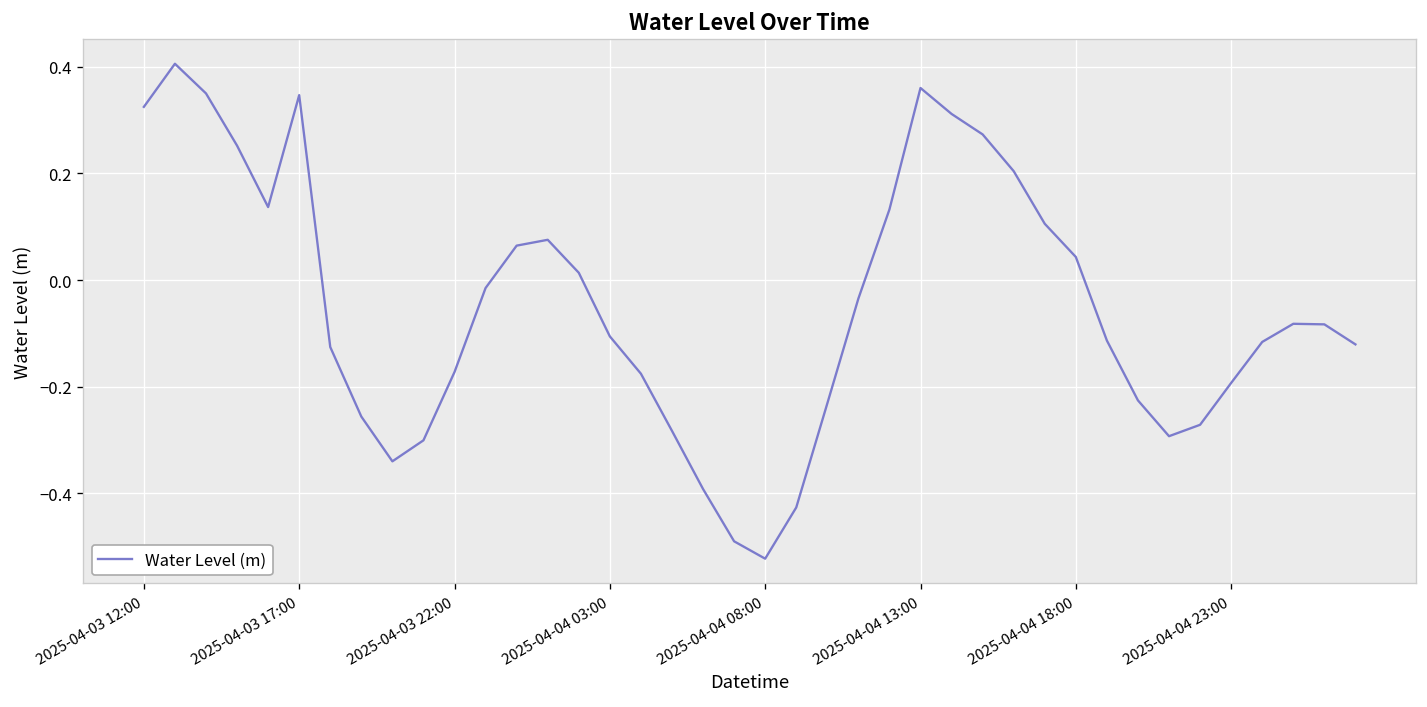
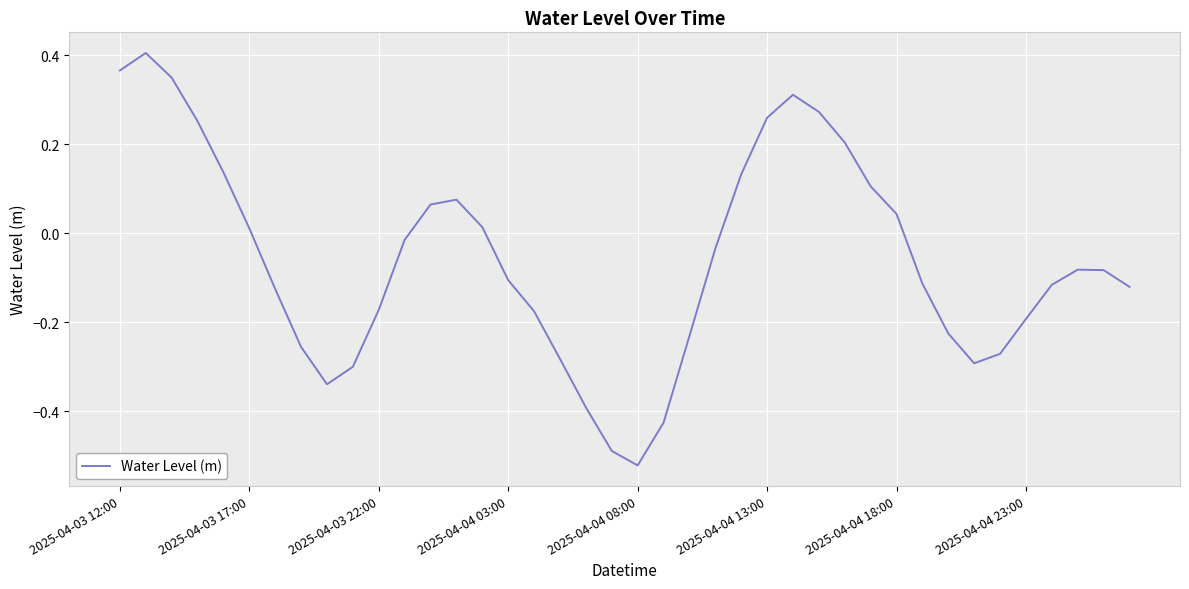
  {
-   "2025-04-03 12:00": 0.32,
-   "2025-04-03 17:00": 0.35,
+   "2025-04-03 12:00": 0.37,
+   "2025-04-03 17:00": 0.01,
    "2025-04-03 22:00": -0.17,
    "2025-04-04 03:00": -0.11,
    "2025-04-04 08:00": -0.52,
-   "2025-04-04 13:00": 0.36,
+   "2025-04-04 13:00": 0.26,
    "2025-04-04 18:00": 0.04,
    "2025-04-04 23:00": -0.19
  }
